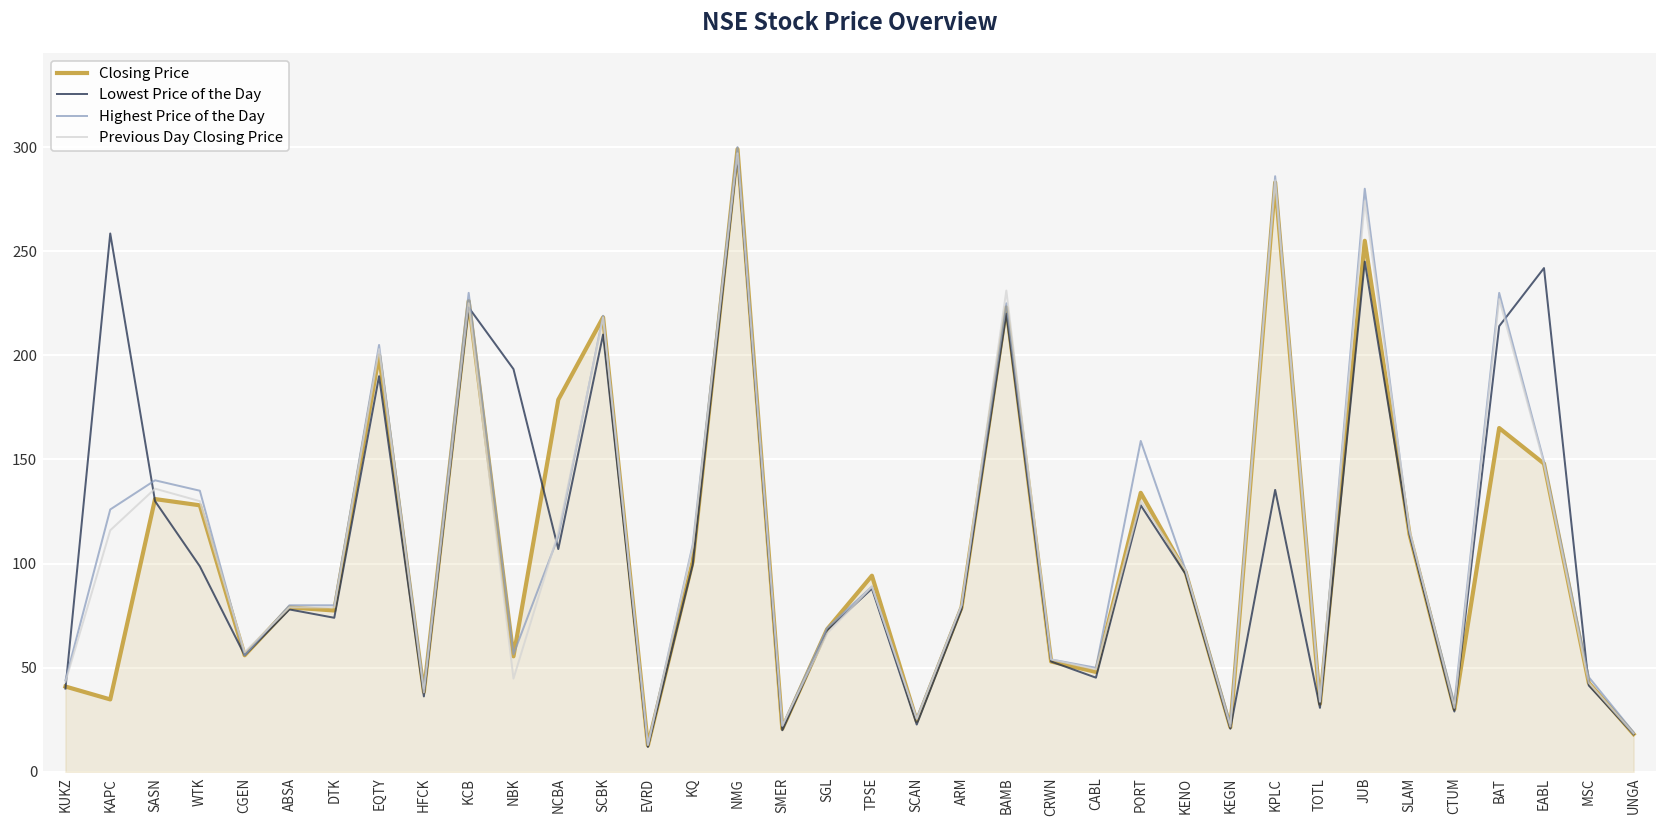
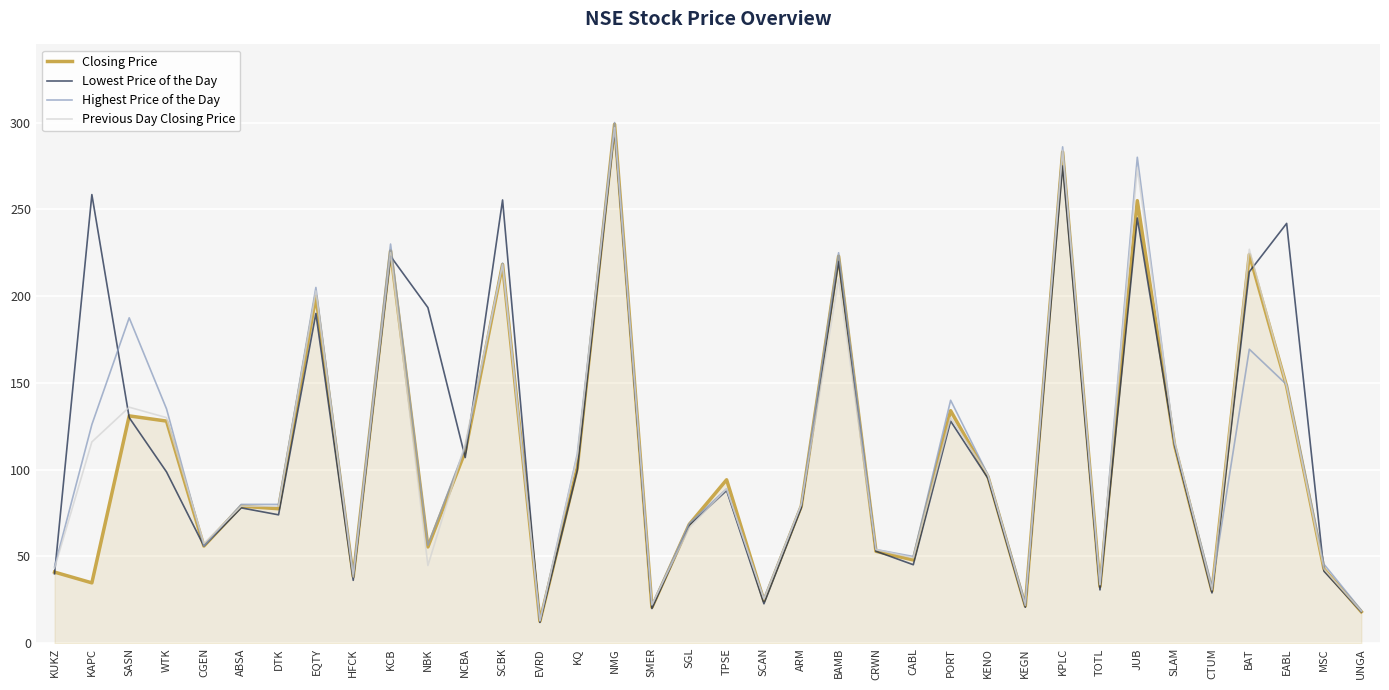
  {
    "Closing Price": {
      "KAPC": 35,
      "WTK": 128,
      "DTK": 78,
      "EQTY": 200,
-     "NCBA": 179,
+     "NCBA": 111,
      "KQ": 101,
      "TPSE": 94,
      "BAMB": 223,
      "PORT": 134,
      "JUB": 255,
-     "BAT": 165
+     "BAT": 224
    },
    "Lowest Price of the Day": {
      "KAPC": 259,
      "WTK": 99,
      "DTK": 74,
      "EQTY": 190,
      "HFCK": 36,
      "KCB": 223,
      "NBK": 193,
      "NCBA": 107,
-     "SCBK": 210,
+     "SCBK": 255,
      "KQ": 100,
      "SCAN": 23,
      "BAMB": 220,
      "CABL": 45,
      "PORT": 128,
-     "KPLC": 135,
+     "KPLC": 275,
      "TOTL": 31,
      "JUB": 245,
      "BAT": 214,
      "EABL": 242
    },
    "Highest Price of the Day": {
      "KAPC": 126,
-     "SASN": 140,
+     "SASN": 188,
      "WTK": 135,
      "EQTY": 205,
      "HFCK": 40,
      "KCB": 230,
      "NCBA": 113,
      "BAMB": 225,
-     "PORT": 159,
+     "PORT": 140,
      "KEGN": 23,
      "KPLC": 286,
      "JUB": 280,
      "CTUM": 33,
-     "BAT": 230,
+     "BAT": 169,
      "MSC": 46
    },
    "Previous Day Closing Price": {
      "KAPC": 116,
      "SASN": 136,
      "WTK": 130,
      "CGEN": 58,
      "EQTY": 203,
      "NBK": 45,
      "NCBA": 115,
      "SGL": 67,
-     "BAMB": 231,
+     "BAMB": 210,
      "PORT": 130,
      "JUB": 274,
      "BAT": 227
    }
  }
